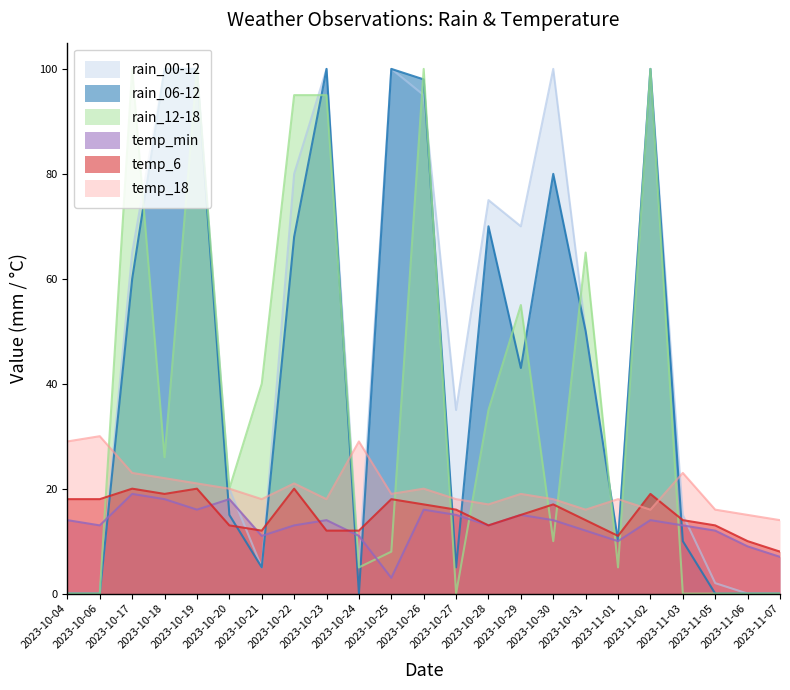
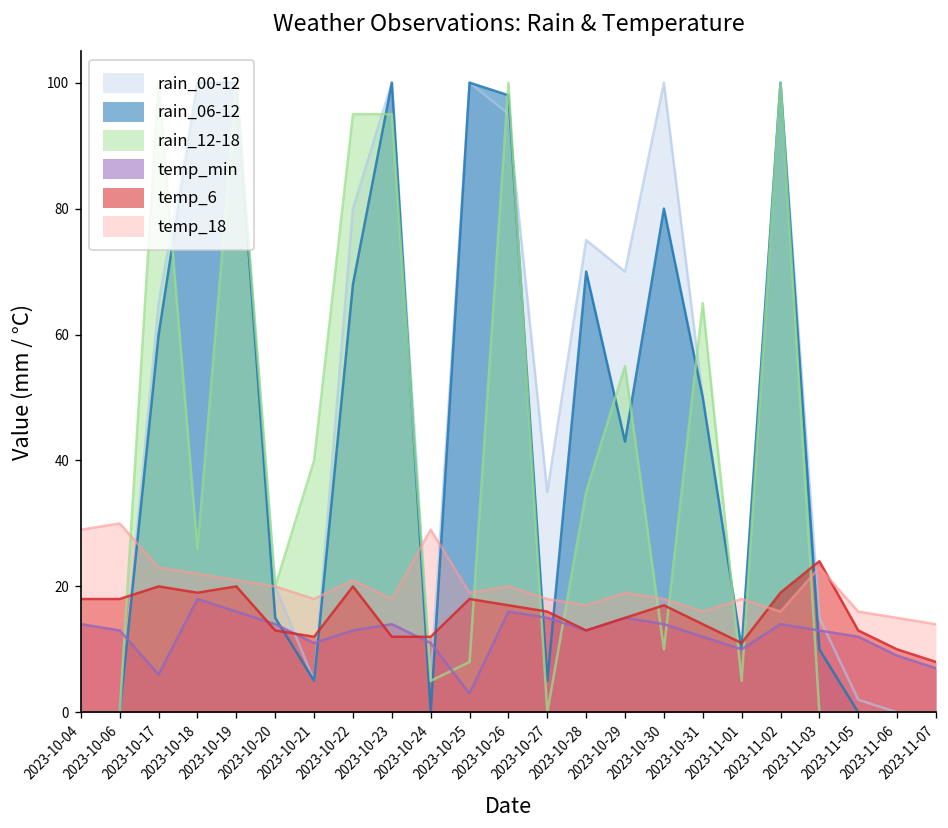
  {
    "rain_00-12": {
      "2023-10-17": 65,
      "2023-10-22": 80,
      "2023-10-26": 95,
      "2023-10-27": 35,
      "2023-10-28": 75,
      "2023-10-29": 70,
      "2023-10-30": 100,
      "2023-11-03": 15,
      "2023-11-05": 2
    },
    "rain_06-12": {
      "2023-10-17": 60,
      "2023-10-20": 15,
      "2023-10-22": 68,
      "2023-10-24": 0,
      "2023-10-26": 98,
      "2023-10-27": 5,
      "2023-10-28": 70,
      "2023-10-29": 43,
      "2023-10-30": 80,
      "2023-11-03": 10
    },
    "rain_12-18": {
      "2023-10-18": 26,
      "2023-10-21": 40,
      "2023-10-22": 95,
      "2023-10-23": 95,
      "2023-10-25": 8,
      "2023-10-26": 100,
      "2023-10-27": 0,
      "2023-10-28": 35,
      "2023-10-29": 55,
      "2023-10-30": 10,
      "2023-10-31": 65,
      "2023-11-01": 5,
      "2023-11-03": 0
    },
    "temp_min": {
      "2023-10-04": 14,
      "2023-10-06": 13,
-     "2023-10-17": 19,
+     "2023-10-17": 6,
      "2023-10-18": 18,
      "2023-10-19": 16,
-     "2023-10-20": 18,
+     "2023-10-20": 14,
      "2023-10-21": 11,
      "2023-10-22": 13,
      "2023-10-23": 14,
      "2023-10-24": 11,
      "2023-10-25": 3,
      "2023-10-26": 16,
      "2023-10-27": 15,
      "2023-10-30": 14,
      "2023-10-31": 12,
      "2023-11-02": 14,
      "2023-11-03": 13,
      "2023-11-05": 12,
      "2023-11-06": 9,
      "2023-11-07": 7
    },
    "temp_6": {
      "2023-10-04": 18,
      "2023-10-06": 18,
      "2023-10-17": 20,
      "2023-10-18": 19,
      "2023-10-19": 20,
      "2023-10-20": 13,
      "2023-10-21": 12,
      "2023-10-22": 20,
      "2023-10-23": 12,
      "2023-10-24": 12,
      "2023-10-25": 18,
      "2023-10-26": 17,
      "2023-10-27": 16,
      "2023-10-30": 17,
      "2023-10-31": 14,
      "2023-11-01": 11,
      "2023-11-02": 19,
-     "2023-11-03": 14,
+     "2023-11-03": 24,
      "2023-11-05": 13,
      "2023-11-06": 10,
      "2023-11-07": 8
    },
    "temp_18": {
      "2023-10-04": 29,
      "2023-10-06": 30,
      "2023-10-17": 23,
      "2023-10-18": 22,
      "2023-10-19": 21,
      "2023-10-21": 18,
      "2023-10-22": 21,
      "2023-10-23": 18,
      "2023-10-24": 29,
      "2023-10-25": 19,
      "2023-10-26": 20,
      "2023-10-27": 18,
      "2023-10-28": 17,
      "2023-10-29": 19,
      "2023-10-30": 18,
      "2023-10-31": 16,
      "2023-11-01": 18,
      "2023-11-02": 16,
      "2023-11-03": 23,
      "2023-11-05": 16,
      "2023-11-06": 15,
      "2023-11-07": 14
    }
  }
